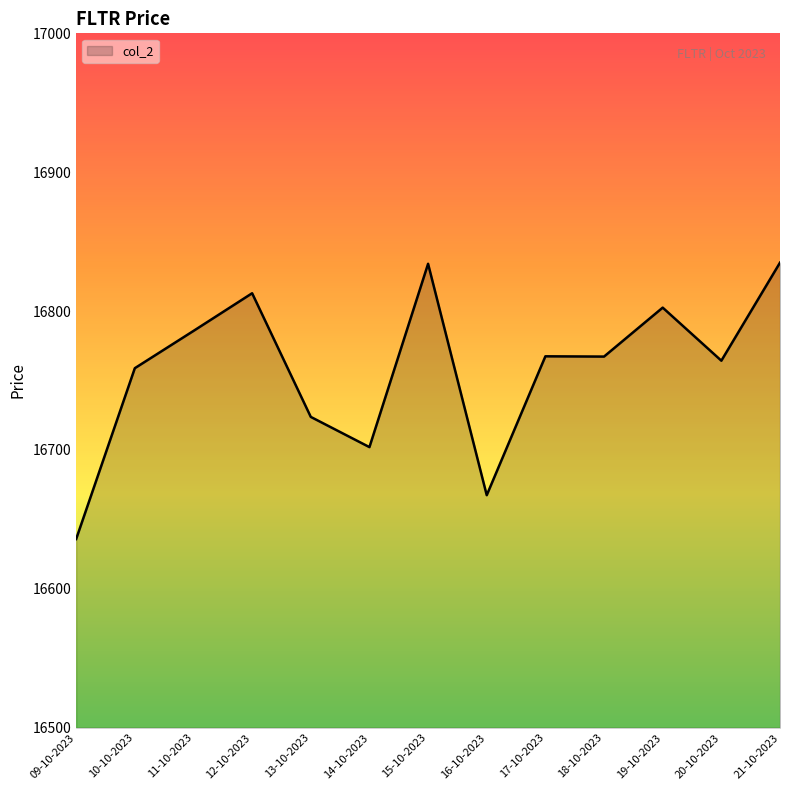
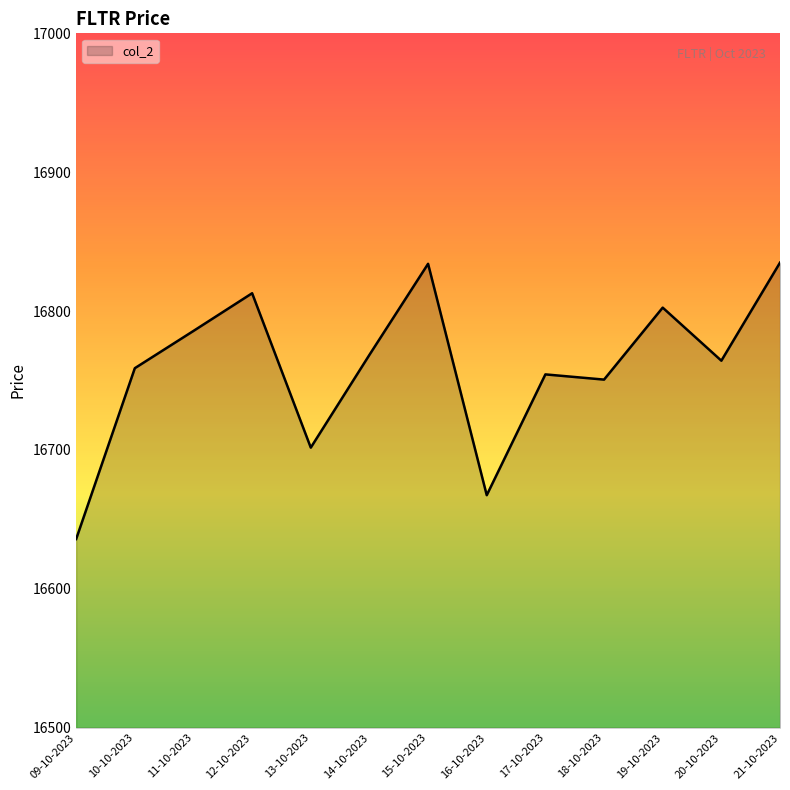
  {
    "09-10-2023": 16636,
    "10-10-2023": 16759,
    "11-10-2023": 16786,
    "12-10-2023": 16813,
-   "13-10-2023": 16724,
-   "14-10-2023": 16702,
+   "13-10-2023": 16702,
+   "14-10-2023": 16768,
    "15-10-2023": 16834,
    "16-10-2023": 16667,
-   "17-10-2023": 16767,
-   "18-10-2023": 16767,
+   "17-10-2023": 16754,
+   "18-10-2023": 16751,
    "19-10-2023": 16802,
    "20-10-2023": 16764,
    "21-10-2023": 16835
  }
